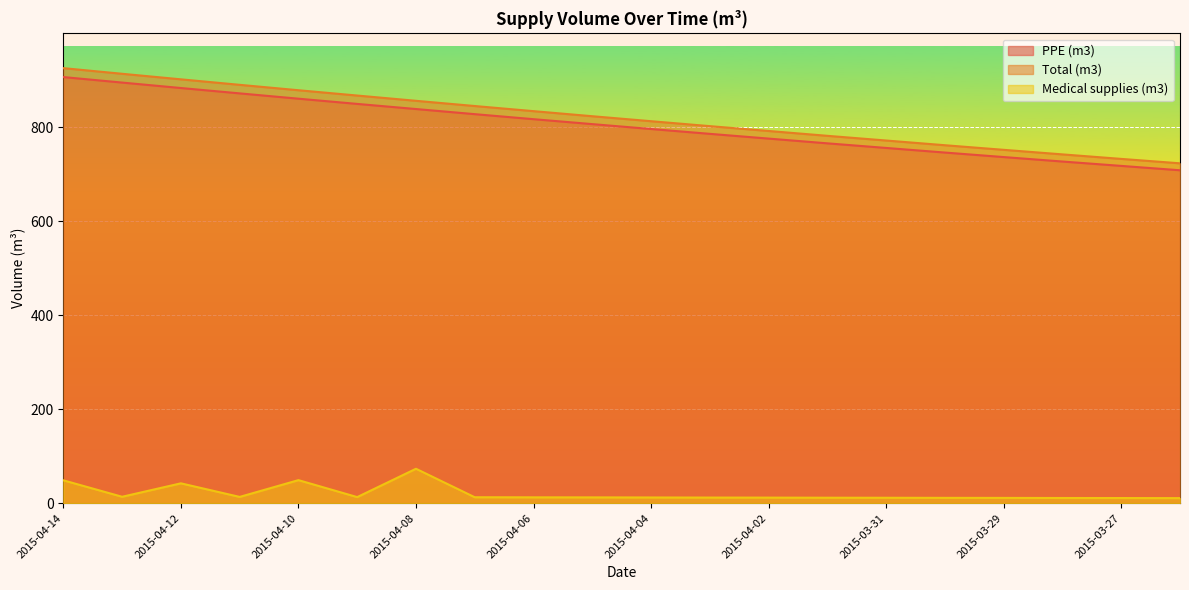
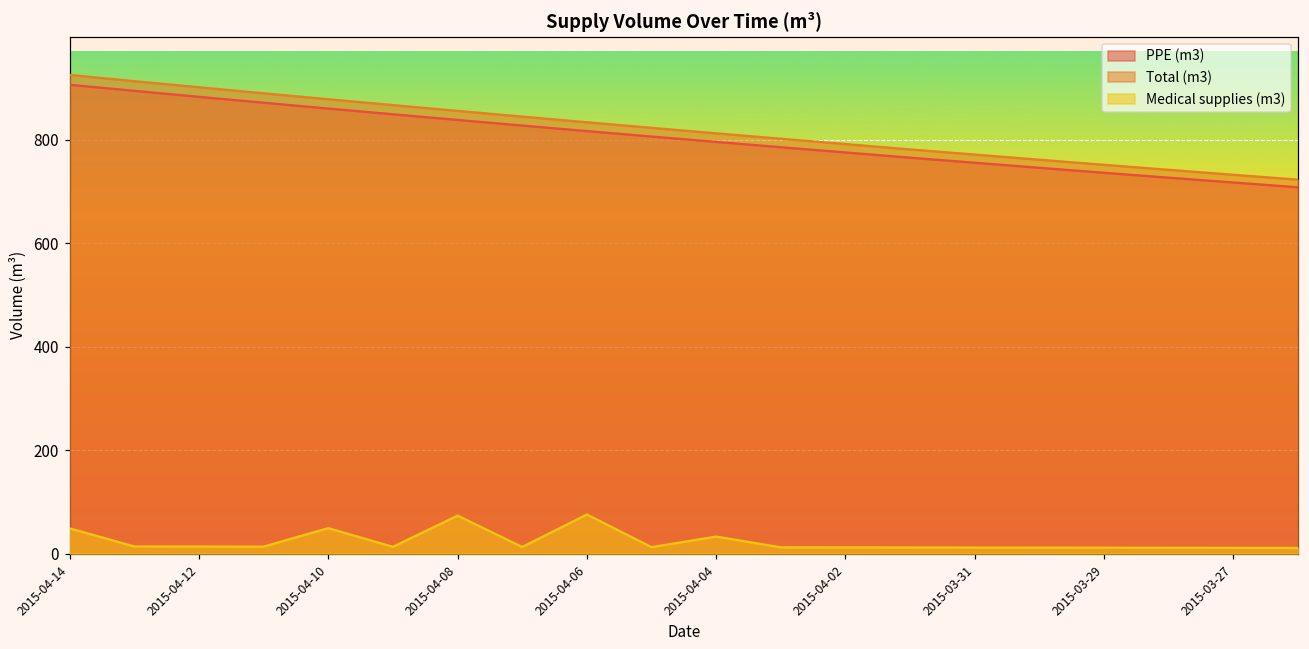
  {
    "Medical supplies (m3)": {
      "2015-04-14": 50,
-     "2015-04-12": 40,
+     "2015-04-12": 10,
      "2015-04-10": 50,
      "2015-04-08": 70,
-     "2015-04-06": 10,
-     "2015-04-04": 10,
+     "2015-04-06": 80,
+     "2015-04-04": 30,
      "2015-04-02": 10,
      "2015-03-31": 10,
      "2015-03-29": 10,
      "2015-03-27": 10
    }
  }
